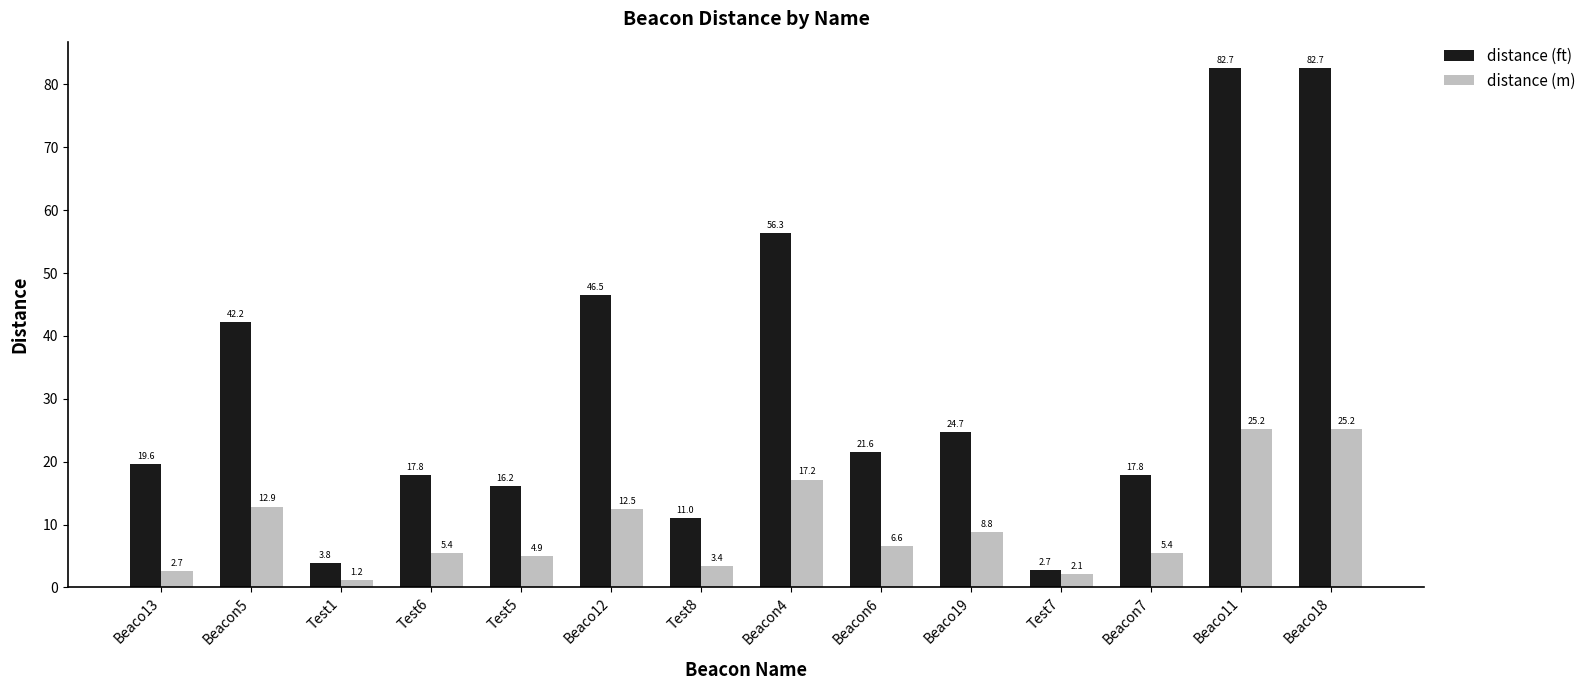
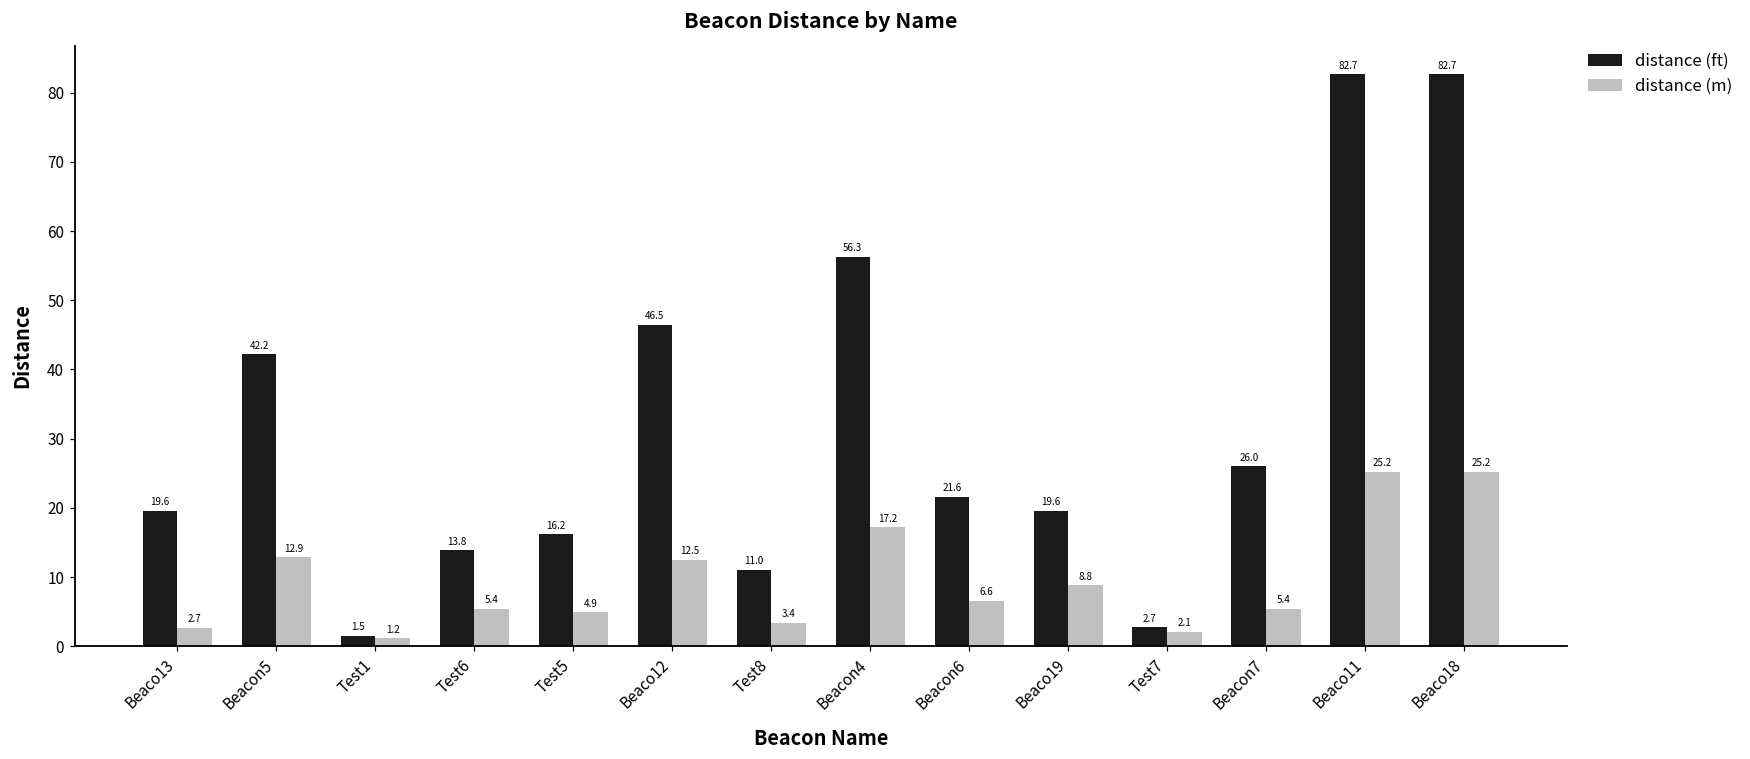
  {
    "distance (ft)": {
      "Beaco13": 19.6,
      "Beacon5": 42.2,
-     "Test1": 3.8,
-     "Test6": 17.8,
+     "Test1": 1.5,
+     "Test6": 13.8,
      "Test5": 16.2,
      "Beaco12": 46.5,
      "Test8": 11.0,
      "Beacon4": 56.3,
      "Beacon6": 21.6,
-     "Beaco19": 24.7,
+     "Beaco19": 19.6,
      "Test7": 2.7,
-     "Beacon7": 17.8,
+     "Beacon7": 26.0,
      "Beaco11": 82.7,
      "Beaco18": 82.7
    },
    "distance (m)": {
      "Beaco13": 2.7,
      "Beacon5": 12.9,
      "Test1": 1.2,
      "Test6": 5.4,
      "Test5": 4.9,
      "Beaco12": 12.5,
      "Test8": 3.4,
      "Beacon4": 17.2,
      "Beacon6": 6.6,
      "Beaco19": 8.8,
      "Test7": 2.1,
      "Beacon7": 5.4,
      "Beaco11": 25.2,
      "Beaco18": 25.2
    }
  }
